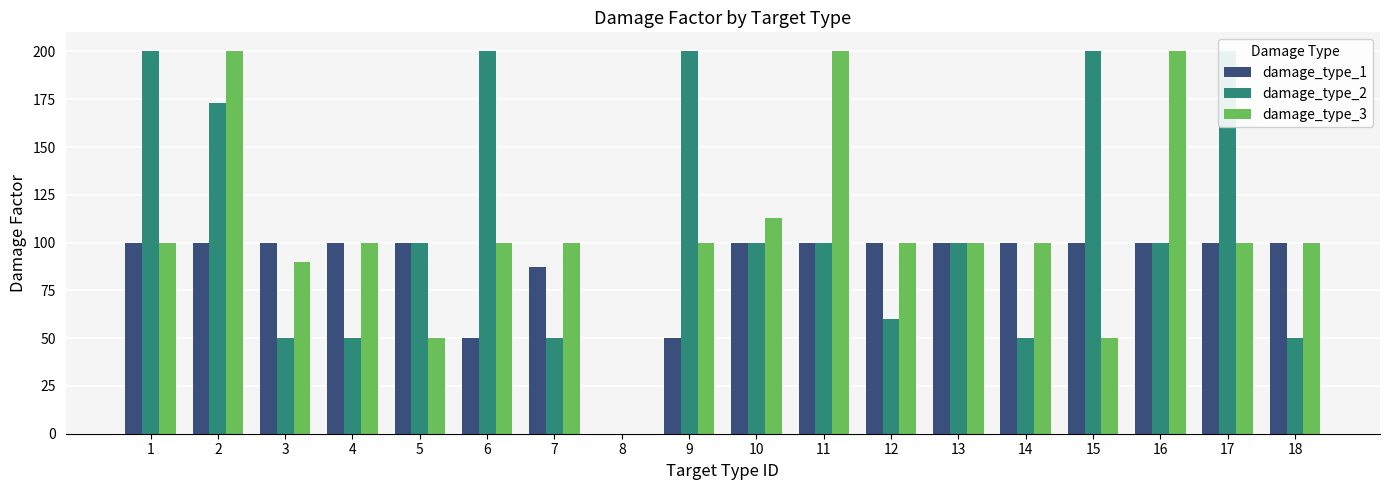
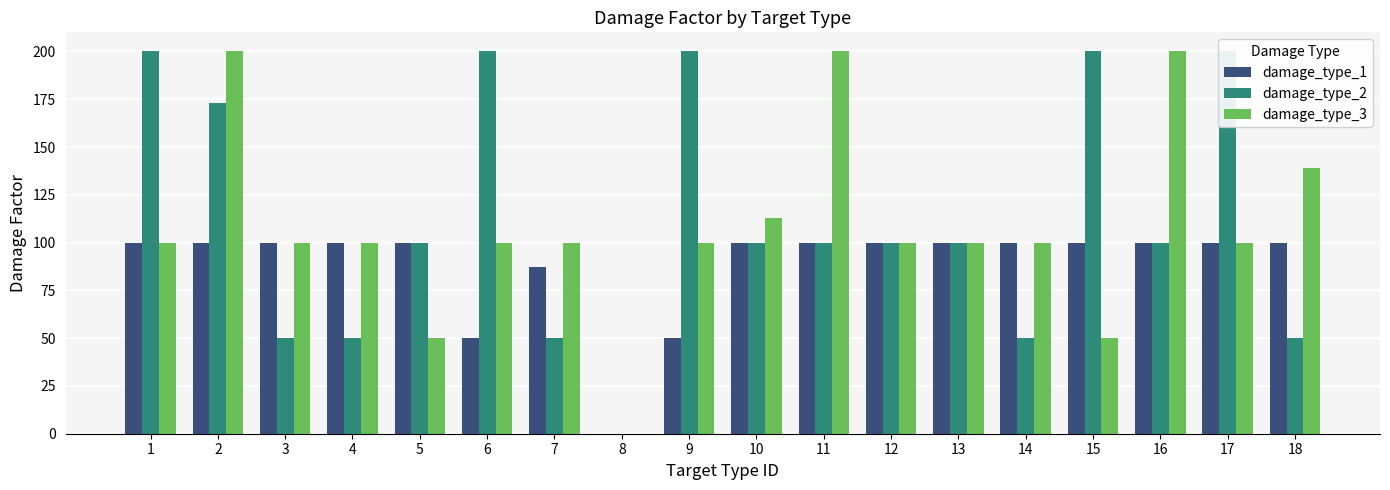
  {
    "damage_type_1": {
      "1": 100,
      "2": 100,
      "3": 100,
      "4": 100,
      "5": 100,
      "6": 50,
      "7": 87,
      "8": 0,
      "9": 50,
      "10": 100,
      "11": 100,
      "12": 100,
      "13": 100,
      "14": 100,
      "15": 100,
      "16": 100,
      "17": 100,
      "18": 100
    },
    "damage_type_2": {
      "1": 200,
      "2": 173,
      "3": 50,
      "4": 50,
      "5": 100,
      "6": 200,
      "7": 50,
      "8": 0,
      "9": 200,
      "10": 100,
      "11": 100,
-     "12": 60,
+     "12": 100,
      "13": 100,
      "14": 50,
      "15": 200,
      "16": 100,
      "18": 50
    },
    "damage_type_3": {
      "1": 100,
      "2": 200,
-     "3": 90,
+     "3": 100,
      "4": 100,
      "5": 50,
      "6": 100,
      "7": 100,
      "8": 0,
      "9": 100,
      "10": 113,
      "11": 200,
      "12": 100,
      "13": 100,
      "14": 100,
      "15": 50,
      "16": 200,
      "17": 100,
-     "18": 100
+     "18": 139
    }
  }
